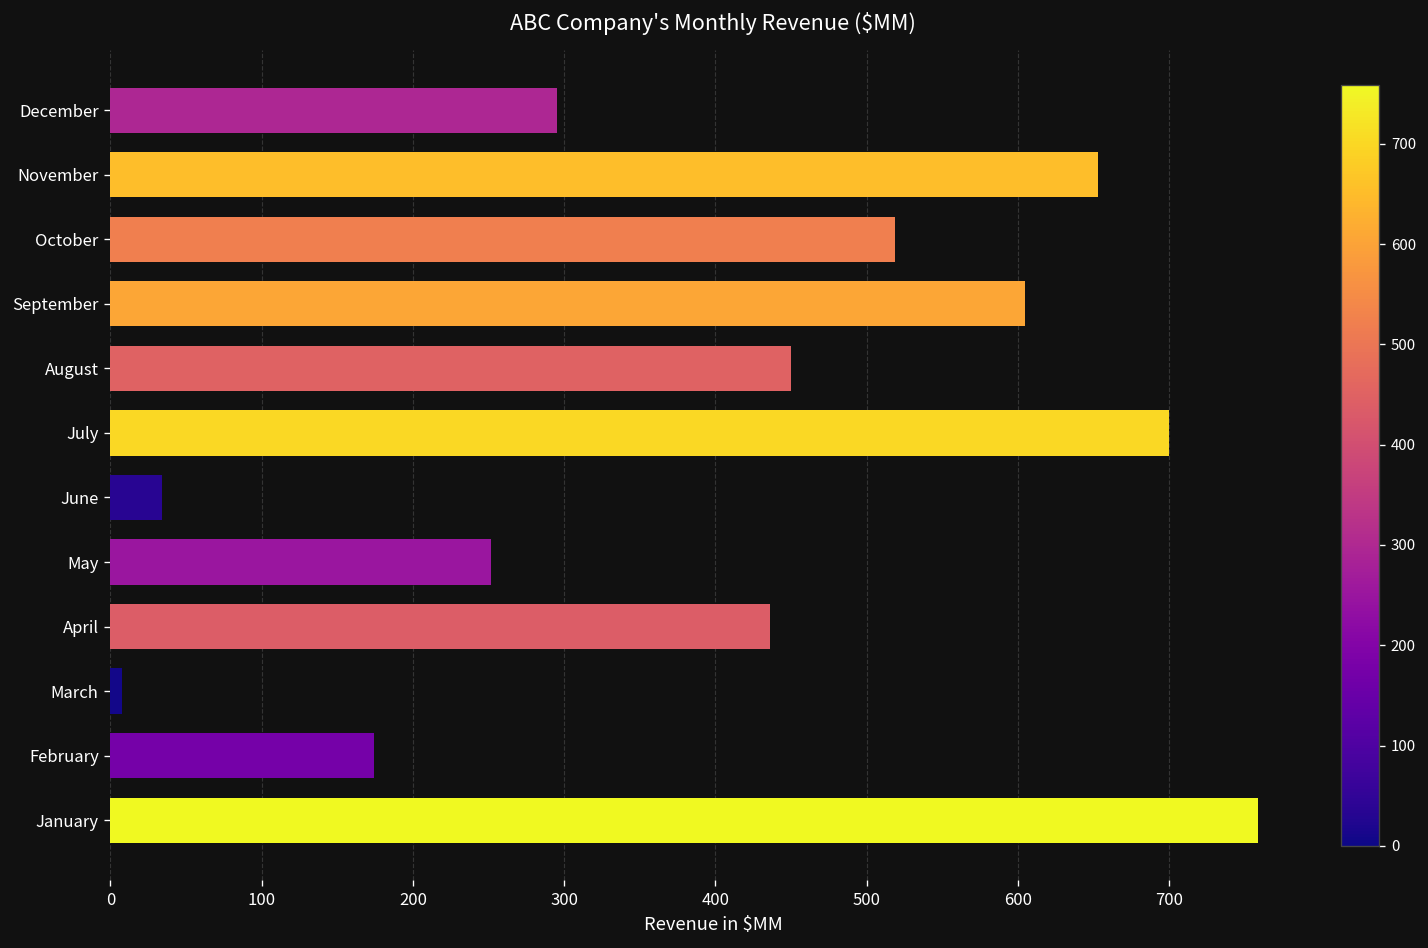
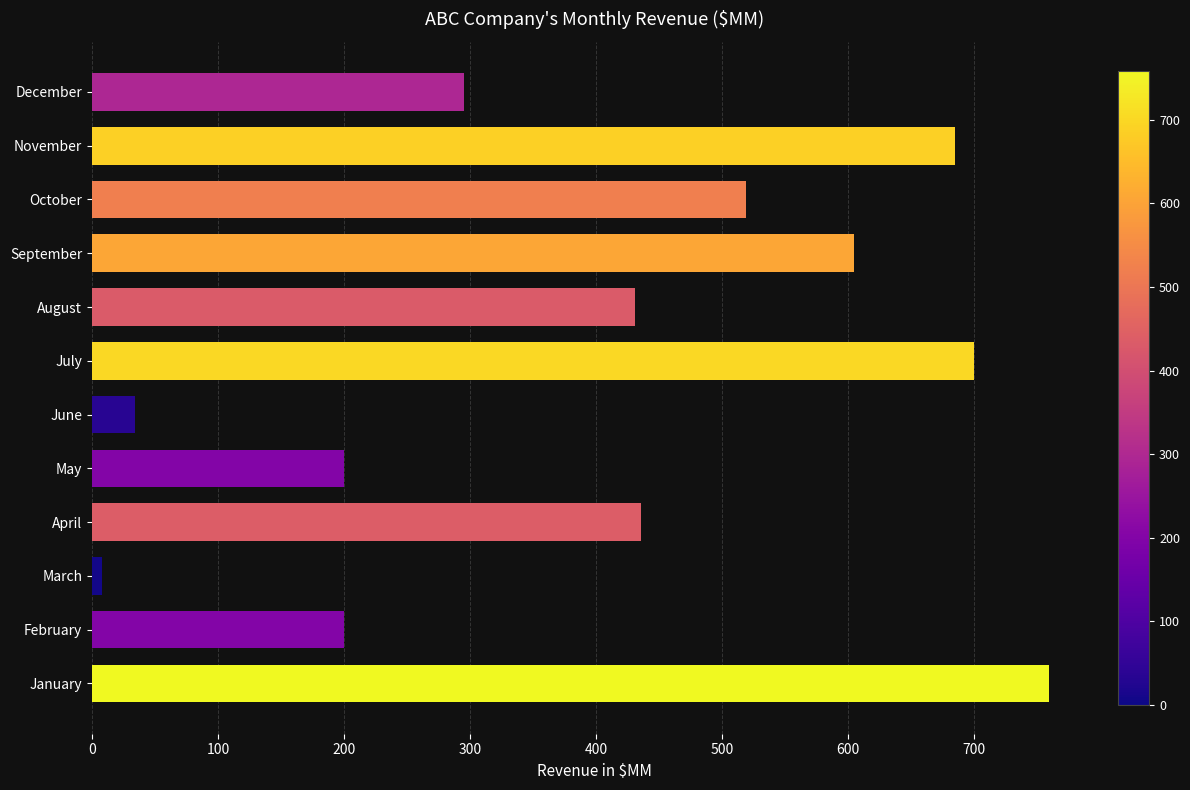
  {
    "December": 295,
-   "November": 653,
+   "November": 685,
    "October": 519,
    "September": 605,
-   "August": 450,
+   "August": 431,
    "July": 700,
    "June": 34,
-   "May": 252,
+   "May": 200,
    "April": 436,
    "March": 8,
-   "February": 174,
+   "February": 200,
    "January": 759
  }
